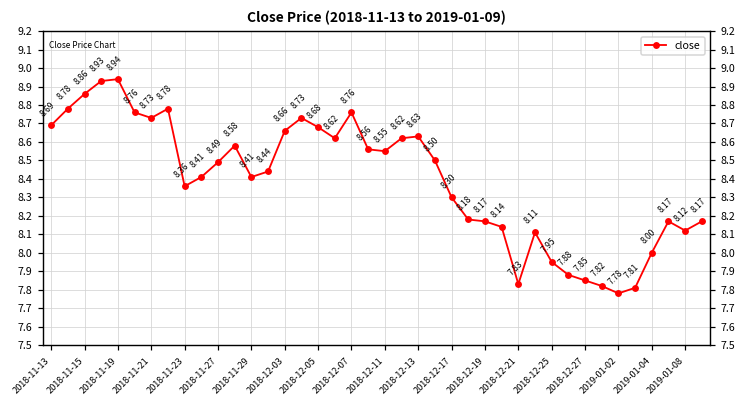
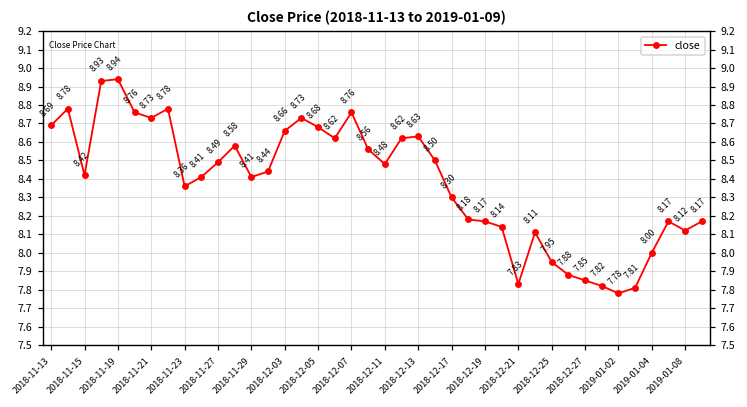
  {
    "2018-11-13": 8.69,
-   "2018-11-15": 8.86,
+   "2018-11-15": 8.42,
    "2018-11-19": 8.94,
    "2018-11-21": 8.73,
    "2018-11-23": 8.36,
    "2018-11-27": 8.49,
    "2018-11-29": 8.41,
    "2018-12-03": 8.66,
    "2018-12-05": 8.68,
    "2018-12-07": 8.76,
-   "2018-12-11": 8.55,
+   "2018-12-11": 8.48,
    "2018-12-13": 8.63,
    "2018-12-17": 8.30,
    "2018-12-19": 8.17,
    "2018-12-21": 7.83,
    "2018-12-25": 7.95,
    "2018-12-27": 7.85,
    "2019-01-02": 7.78,
    "2019-01-04": 8.00,
    "2019-01-08": 8.12
  }
